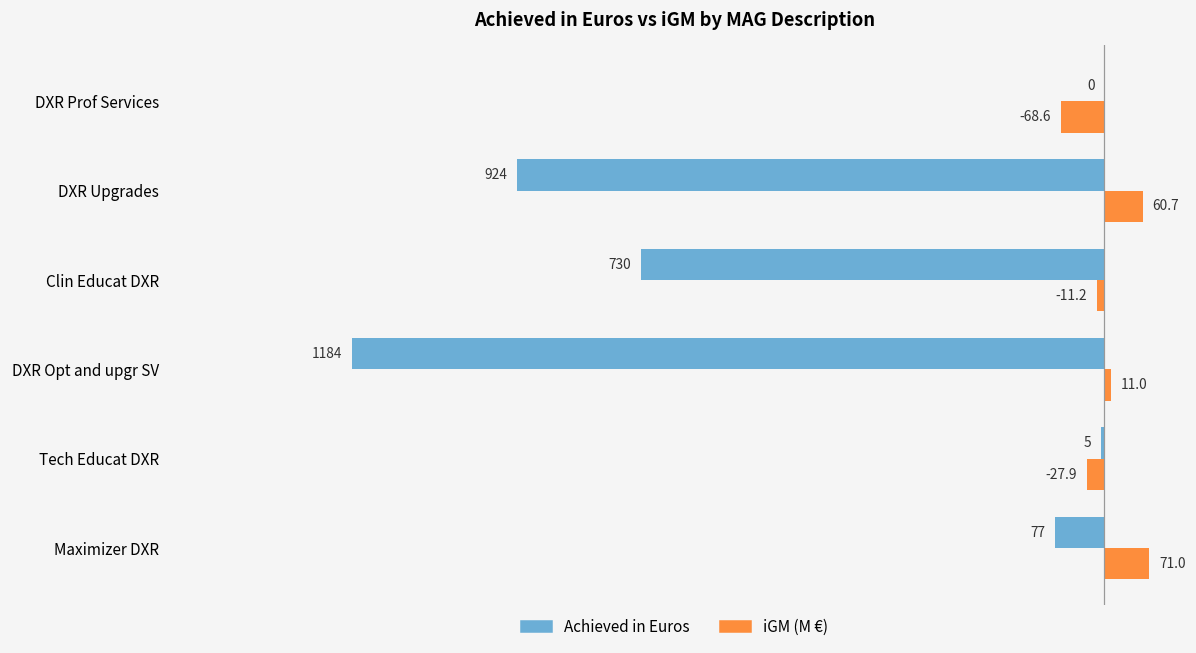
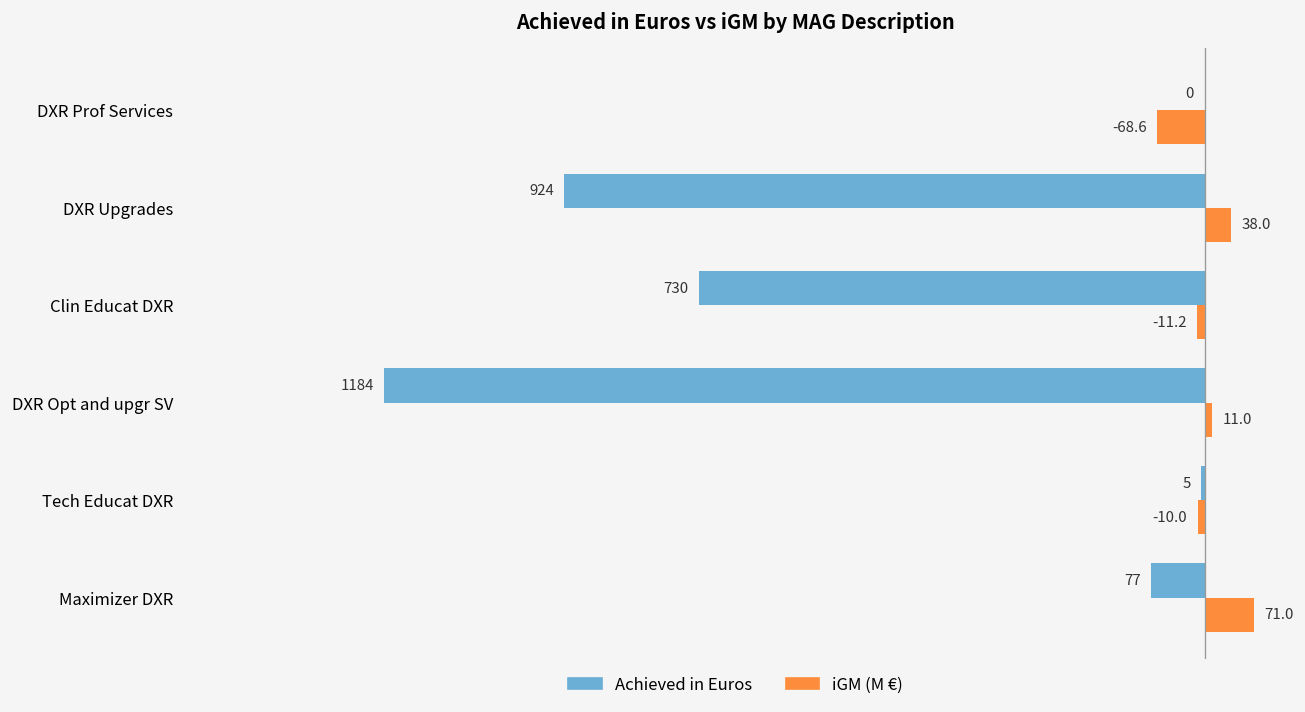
  {
    "Achieved in Euros": {
      "DXR Prof Services": 0
    },
    "iGM (M €)": {
      "DXR Prof Services": -68.6,
-     "DXR Upgrades": 60.7,
+     "DXR Upgrades": 38.0,
      "Clin Educat DXR": -11.2,
      "DXR Opt and upgr SV": 11.0,
-     "Tech Educat DXR": -27.9,
+     "Tech Educat DXR": -10.0,
      "Maximizer DXR": 71.0
    }
  }
